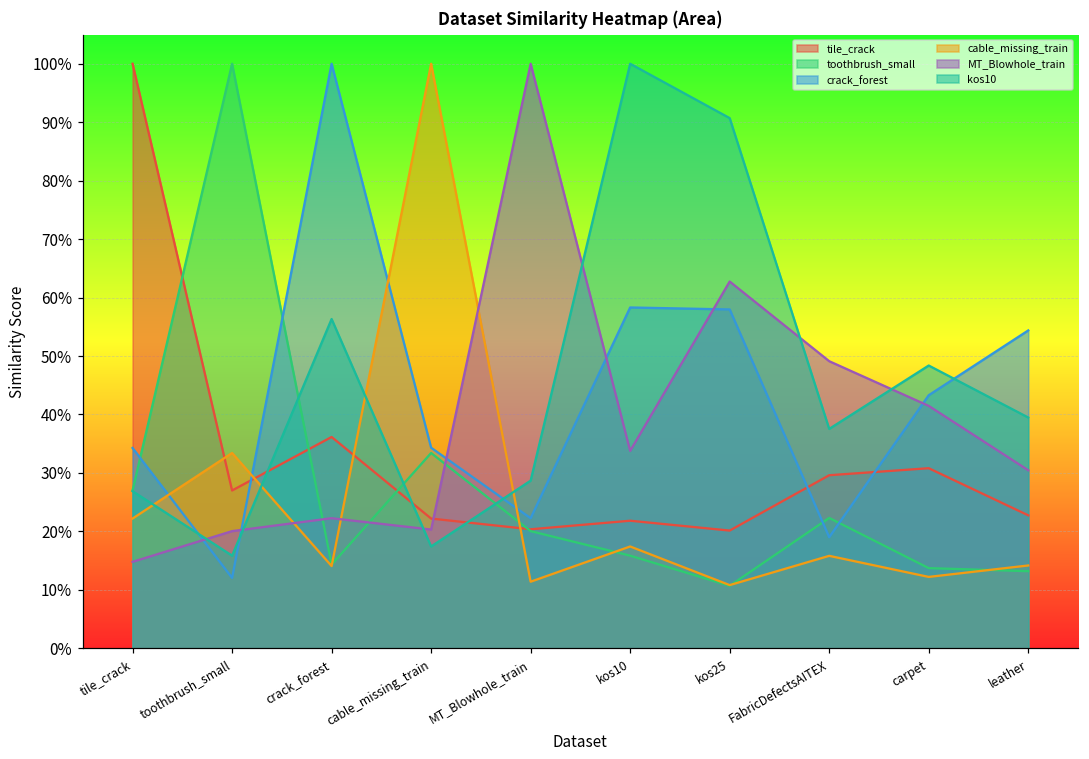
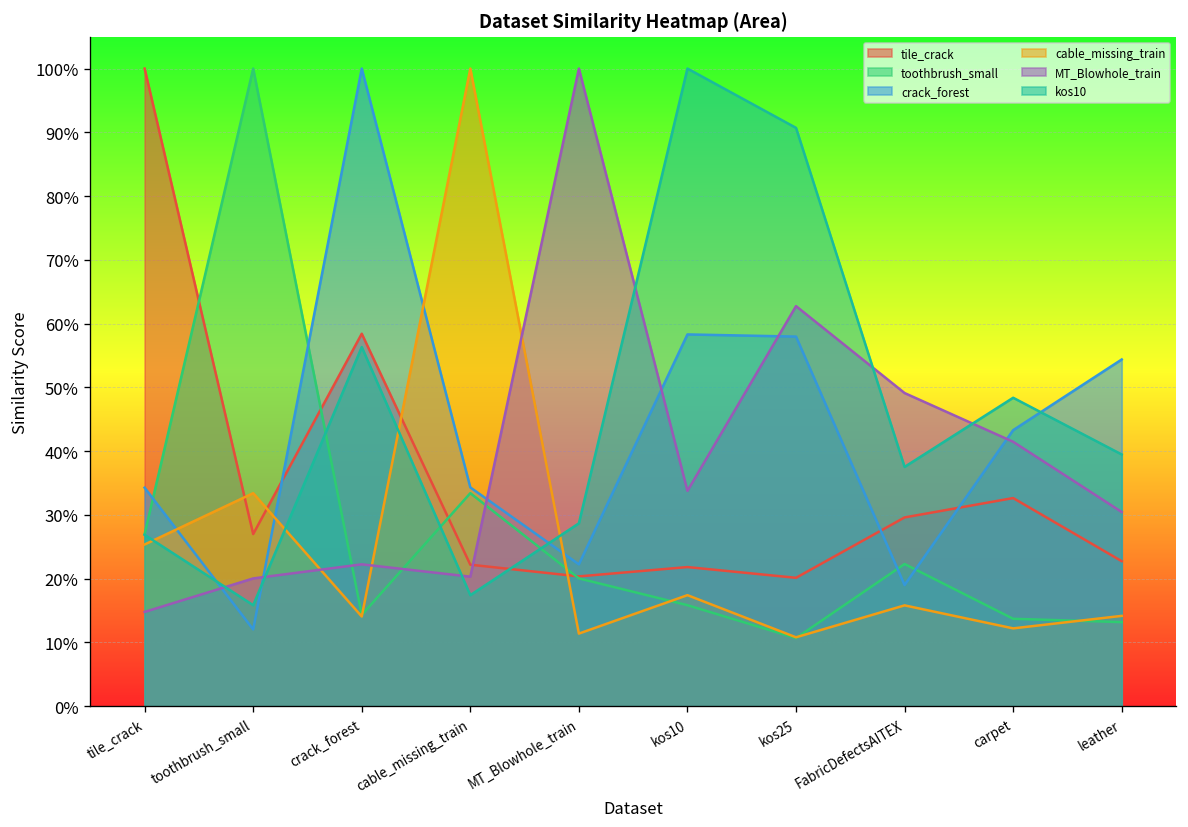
  {
    "tile_crack": {
      "tile_crack": "100%",
      "toothbrush_small": "27%",
-     "crack_forest": "36%",
+     "crack_forest": "58%",
      "cable_missing_train": "22%",
      "kos10": "22%",
      "kos25": "20%",
      "FabricDefectsAITEX": "30%",
-     "carpet": "31%",
+     "carpet": "33%",
      "leather": "23%"
    },
    "crack_forest": {
      "tile_crack": "34%",
      "toothbrush_small": "12%",
      "crack_forest": "100%",
      "cable_missing_train": "34%",
      "MT_Blowhole_train": "22%",
      "kos10": "58%",
      "kos25": "58%",
      "FabricDefectsAITEX": "19%",
      "carpet": "43%",
      "leather": "54%"
    },
    "cable_missing_train": {
-     "tile_crack": "22%",
+     "tile_crack": "25%",
      "toothbrush_small": "33%",
      "cable_missing_train": "100%",
      "MT_Blowhole_train": "11%",
      "kos10": "17%",
      "FabricDefectsAITEX": "16%",
      "carpet": "12%",
      "leather": "14%"
    },
    "MT_Blowhole_train": {
      "tile_crack": "15%",
      "toothbrush_small": "20%",
      "crack_forest": "22%",
      "cable_missing_train": "20%",
      "MT_Blowhole_train": "100%",
      "kos10": "34%",
      "kos25": "63%",
      "FabricDefectsAITEX": "49%",
      "carpet": "41%",
      "leather": "30%"
    }
  }
